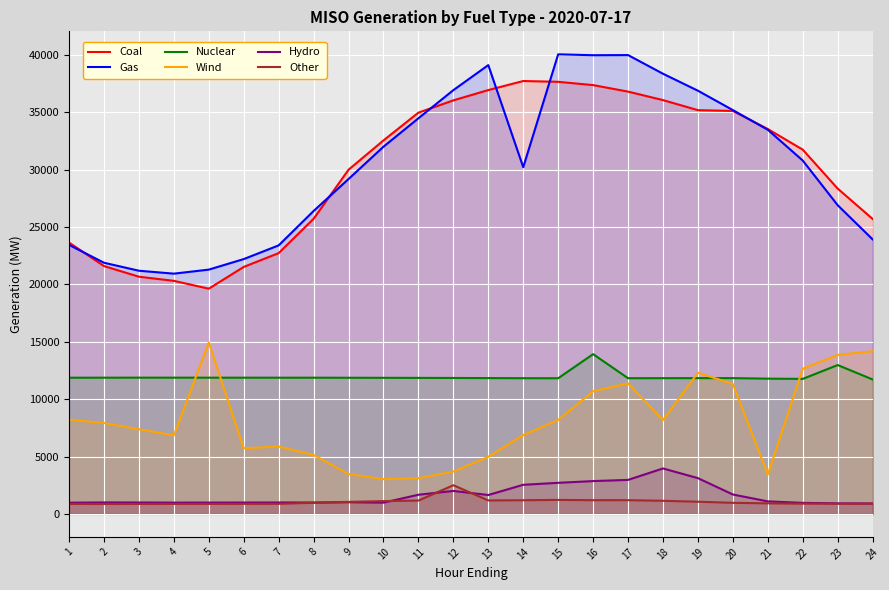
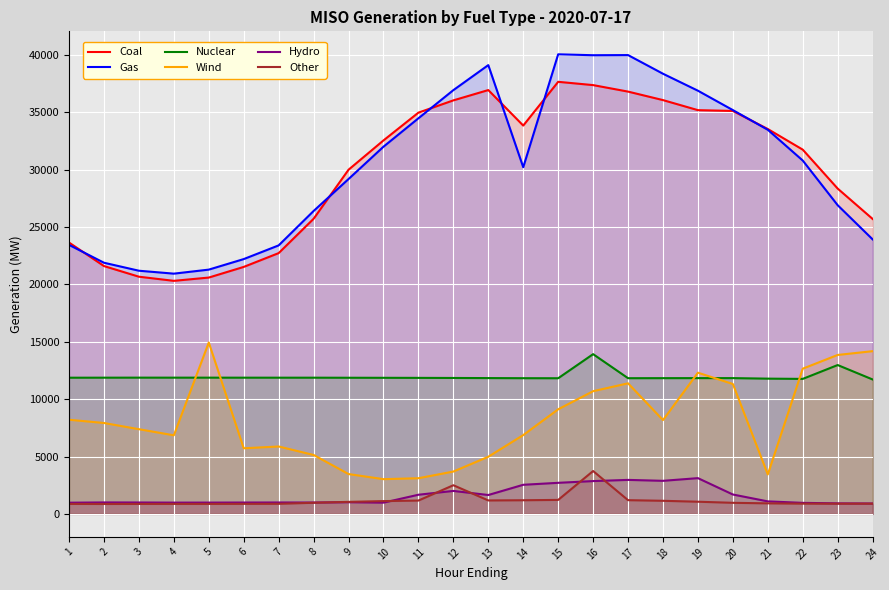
  {
    "Coal": {
      "2": 21600,
      "3": 20700,
      "4": 20300,
-     "5": 19600,
+     "5": 20600,
      "6": 21500,
      "7": 22700,
      "8": 25700,
      "9": 30000,
      "10": 32600,
      "11": 35000,
      "12": 36000,
      "13": 36900,
-     "14": 37700,
+     "14": 33900,
      "15": 37700,
      "16": 37400,
      "17": 36800,
      "18": 36100,
      "19": 35200,
      "22": 31800,
      "23": 28400,
      "24": 25700
    },
    "Gas": {
      "2": 21900,
      "3": 21200,
      "4": 20900,
      "5": 21300,
      "6": 22200,
      "7": 23400,
      "8": 26400,
      "9": 29200,
      "10": 32000,
      "11": 34500,
      "12": 36900,
      "13": 39100,
      "14": 30200,
      "15": 40100,
      "16": 40000,
      "17": 40000,
      "18": 38400,
      "19": 36900,
      "22": 30800,
      "23": 26900,
      "24": 23900
    },
    "Nuclear": {
      "1": 11900,
      "2": 11900,
      "3": 11900,
      "4": 11900,
      "5": 11900,
      "6": 11900,
      "7": 11900,
      "8": 11900,
      "9": 11900,
      "10": 11900,
      "11": 11900,
      "12": 11800,
      "13": 11800,
      "14": 11800,
      "15": 11800,
      "16": 13900,
      "17": 11800,
      "18": 11800,
      "19": 11800,
      "20": 11800,
      "21": 11800,
      "22": 11800,
      "23": 13000,
      "24": 11700
    },
    "Wind": {
      "1": 8200,
      "2": 7900,
      "3": 7400,
      "4": 6900,
      "5": 14900,
      "6": 5700,
      "7": 5900,
      "8": 5100,
      "9": 3500,
      "10": 3000,
      "11": 3100,
      "12": 3700,
      "13": 5000,
      "14": 6900,
-     "15": 8200,
+     "15": 9100,
      "16": 10700,
      "17": 11400,
      "18": 8200,
      "19": 12300,
      "20": 11300,
      "21": 3400,
      "22": 12700,
      "23": 13900,
      "24": 14200
    },
    "Hydro": {
      "11": 1700,
      "12": 2000,
      "13": 1600,
      "14": 2500,
      "15": 2700,
      "16": 2900,
      "17": 3000,
-     "18": 4000,
+     "18": 2900,
      "19": 3100,
      "20": 1700
    },
    "Other": {
      "11": 1200,
      "12": 2500,
      "13": 1200,
      "14": 1200,
      "15": 1200,
-     "16": 1200,
+     "16": 3700,
      "17": 1200,
      "18": 1100,
      "19": 1100,
      "20": 1000
    }
  }
